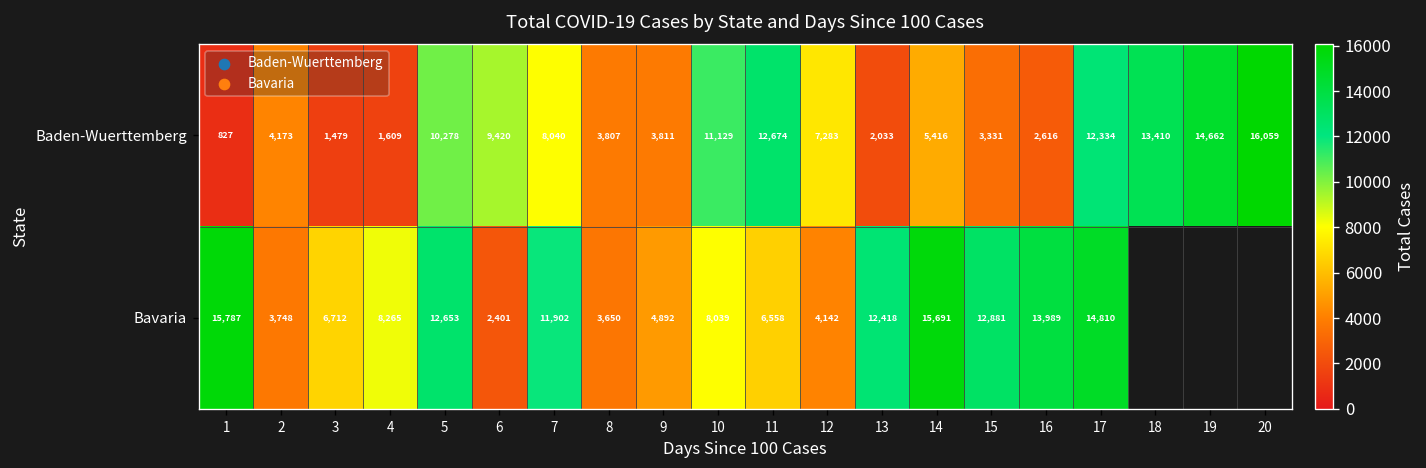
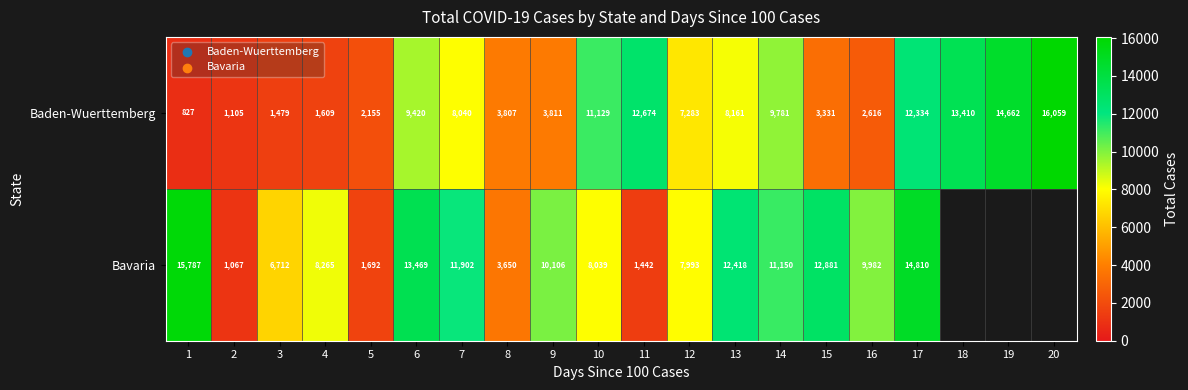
  {
    "Baden-Wuerttemberg": {
      "1": "827",
-     "2": "4,173",
+     "2": "1,105",
      "3": "1,479",
      "4": "1,609",
-     "5": "10,278",
+     "5": "2,155",
      "6": "9,420",
      "7": "8,040",
      "8": "3,807",
      "9": "3,811",
      "10": "11,129",
      "11": "12,674",
      "12": "7,283",
-     "13": "2,033",
-     "14": "5,416",
+     "13": "8,161",
+     "14": "9,781",
      "15": "3,331",
      "16": "2,616",
      "17": "12,334",
      "18": "13,410",
      "19": "14,662",
      "20": "16,059"
    },
    "Bavaria": {
      "1": "15,787",
-     "2": "3,748",
+     "2": "1,067",
      "3": "6,712",
      "4": "8,265",
-     "5": "12,653",
-     "6": "2,401",
+     "5": "1,692",
+     "6": "13,469",
      "7": "11,902",
      "8": "3,650",
-     "9": "4,892",
+     "9": "10,106",
      "10": "8,039",
-     "11": "6,558",
-     "12": "4,142",
+     "11": "1,442",
+     "12": "7,993",
      "13": "12,418",
-     "14": "15,691",
+     "14": "11,150",
      "15": "12,881",
-     "16": "13,989",
+     "16": "9,982",
      "17": "14,810"
    }
  }
